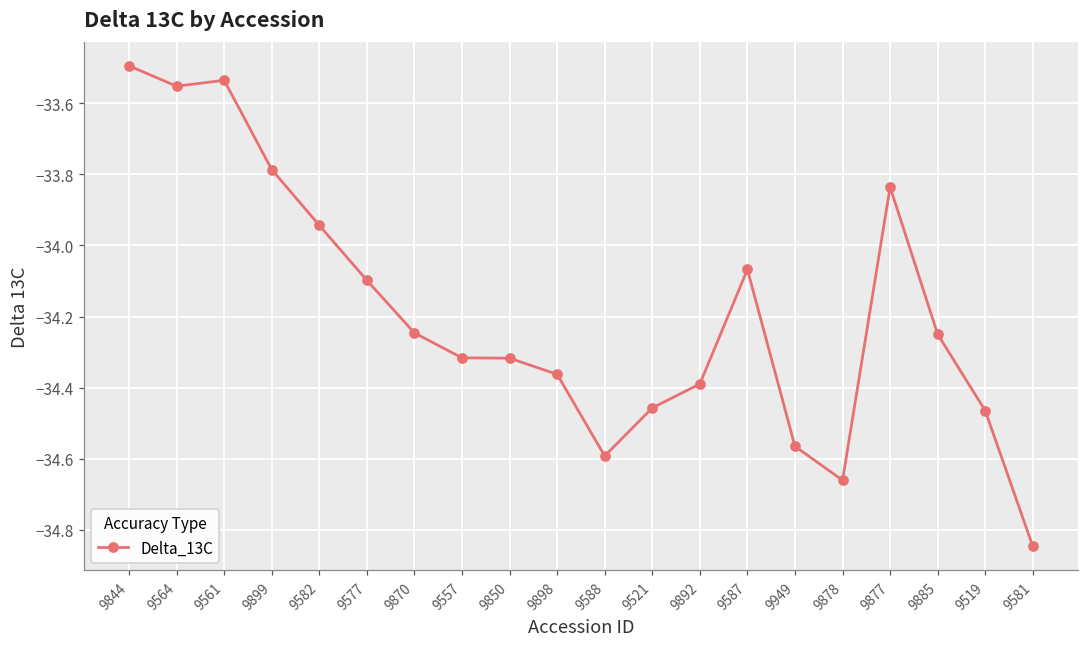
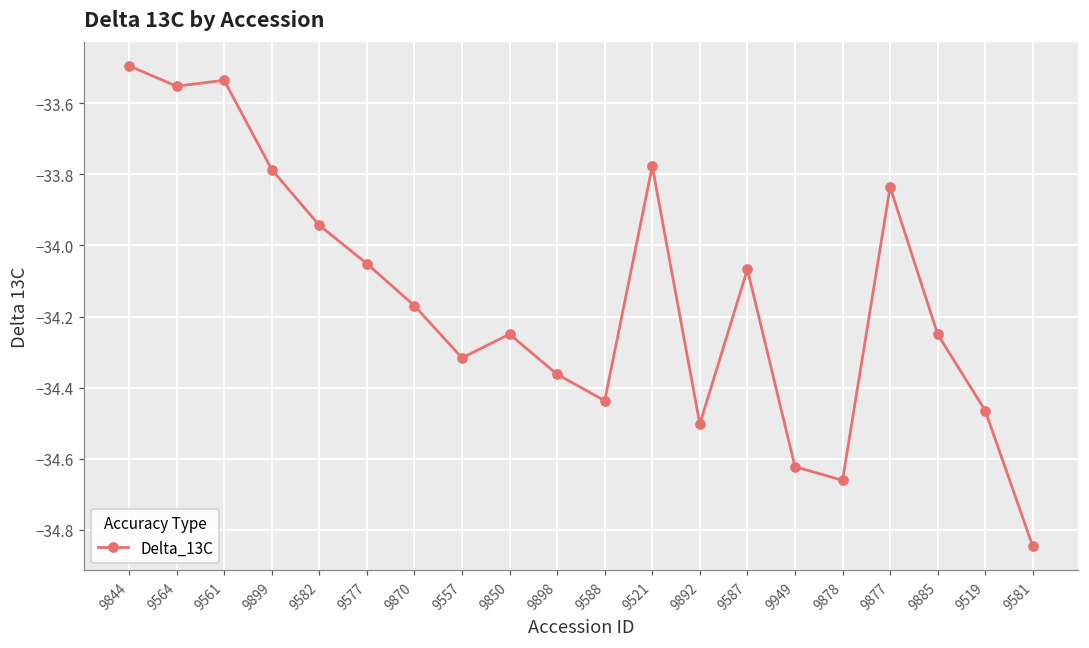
  {
    "9844": -33.50,
    "9564": -33.55,
    "9561": -33.54,
    "9899": -33.79,
    "9582": -33.94,
-   "9577": -34.10,
-   "9870": -34.25,
+   "9577": -34.05,
+   "9870": -34.17,
    "9557": -34.32,
-   "9850": -34.32,
+   "9850": -34.25,
    "9898": -34.36,
-   "9588": -34.59,
-   "9521": -34.46,
-   "9892": -34.39,
+   "9588": -34.44,
+   "9521": -33.78,
+   "9892": -34.50,
    "9587": -34.07,
-   "9949": -34.56,
+   "9949": -34.62,
    "9878": -34.66,
    "9877": -33.84,
    "9885": -34.25,
    "9519": -34.46,
    "9581": -34.85
  }
